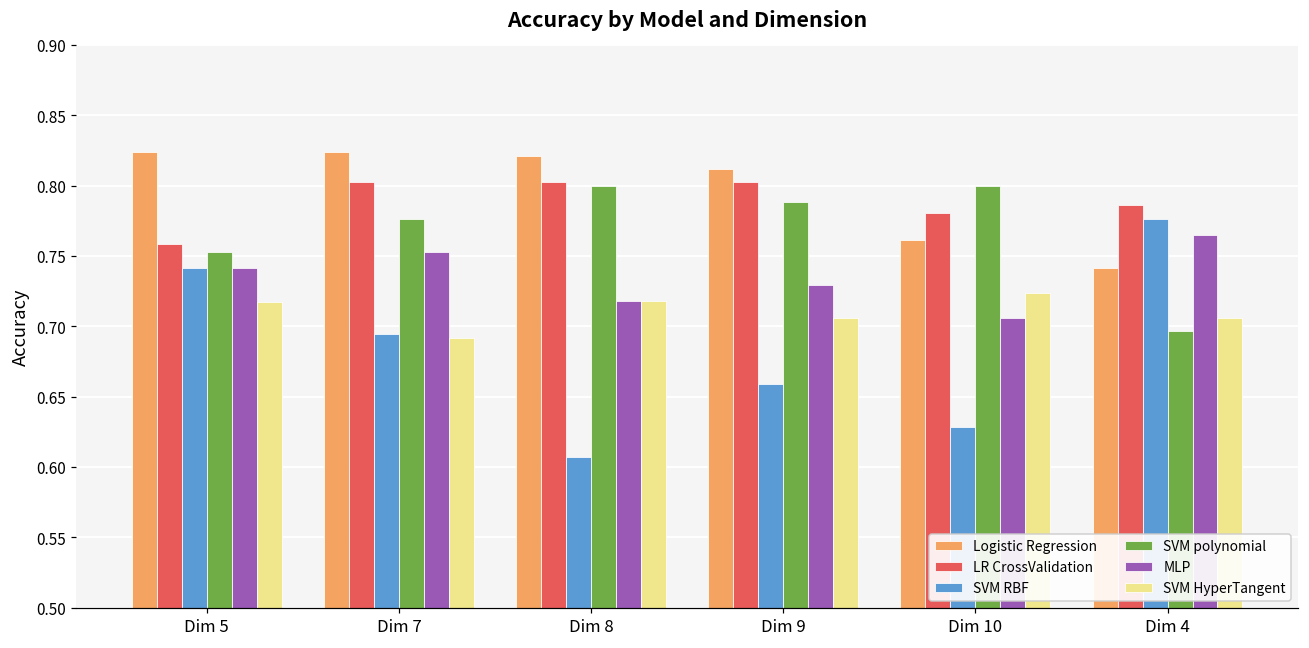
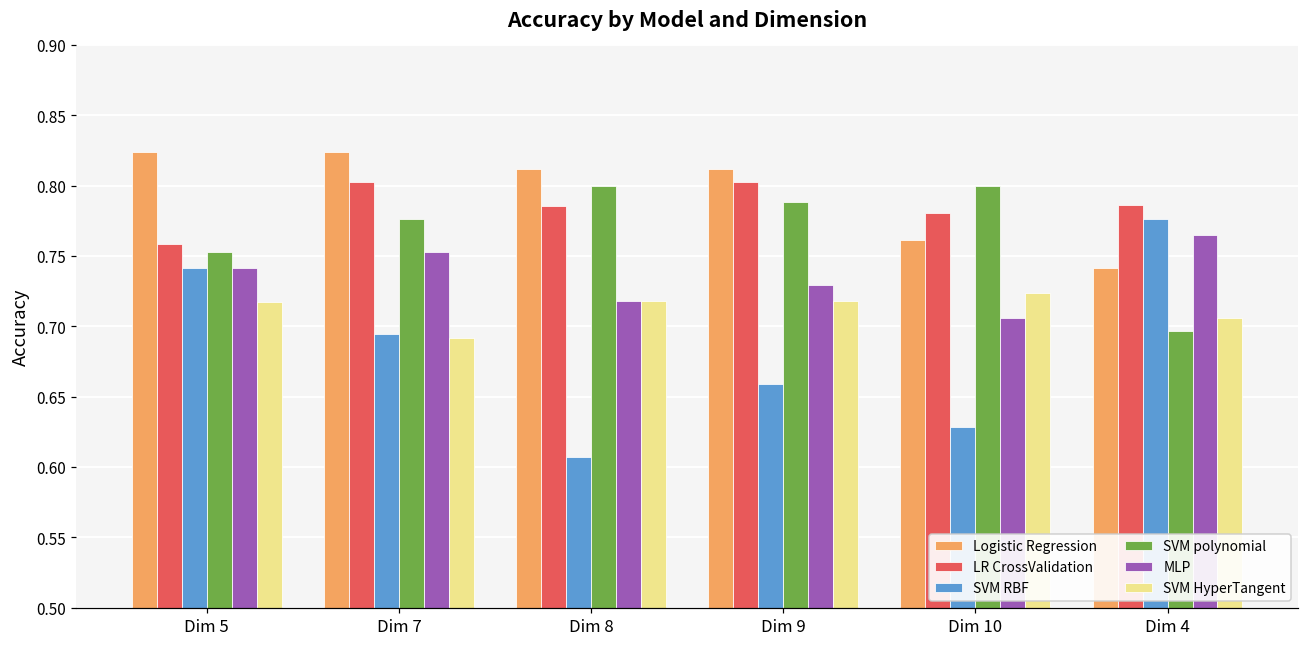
  {
    "Logistic Regression": {
      "Dim 5": 0.824,
      "Dim 7": 0.824,
-     "Dim 8": 0.821,
+     "Dim 8": 0.812,
      "Dim 9": 0.812,
      "Dim 10": 0.761,
      "Dim 4": 0.741
    },
    "LR CrossValidation": {
      "Dim 5": 0.758,
      "Dim 7": 0.802,
-     "Dim 8": 0.802,
+     "Dim 8": 0.786,
      "Dim 9": 0.802,
      "Dim 10": 0.780,
      "Dim 4": 0.786
    },
    "SVM RBF": {
      "Dim 5": 0.741,
      "Dim 7": 0.694,
      "Dim 8": 0.607,
      "Dim 9": 0.659,
      "Dim 10": 0.628,
      "Dim 4": 0.776
    },
    "SVM polynomial": {
      "Dim 5": 0.753,
      "Dim 7": 0.776,
      "Dim 8": 0.800,
      "Dim 9": 0.788,
      "Dim 10": 0.800,
      "Dim 4": 0.697
    },
    "MLP": {
      "Dim 5": 0.741,
      "Dim 7": 0.753,
      "Dim 8": 0.718,
      "Dim 9": 0.729,
      "Dim 10": 0.706,
      "Dim 4": 0.765
    },
    "SVM HyperTangent": {
      "Dim 5": 0.717,
      "Dim 7": 0.692,
      "Dim 8": 0.718,
-     "Dim 9": 0.706,
+     "Dim 9": 0.718,
      "Dim 10": 0.724,
      "Dim 4": 0.706
    }
  }
